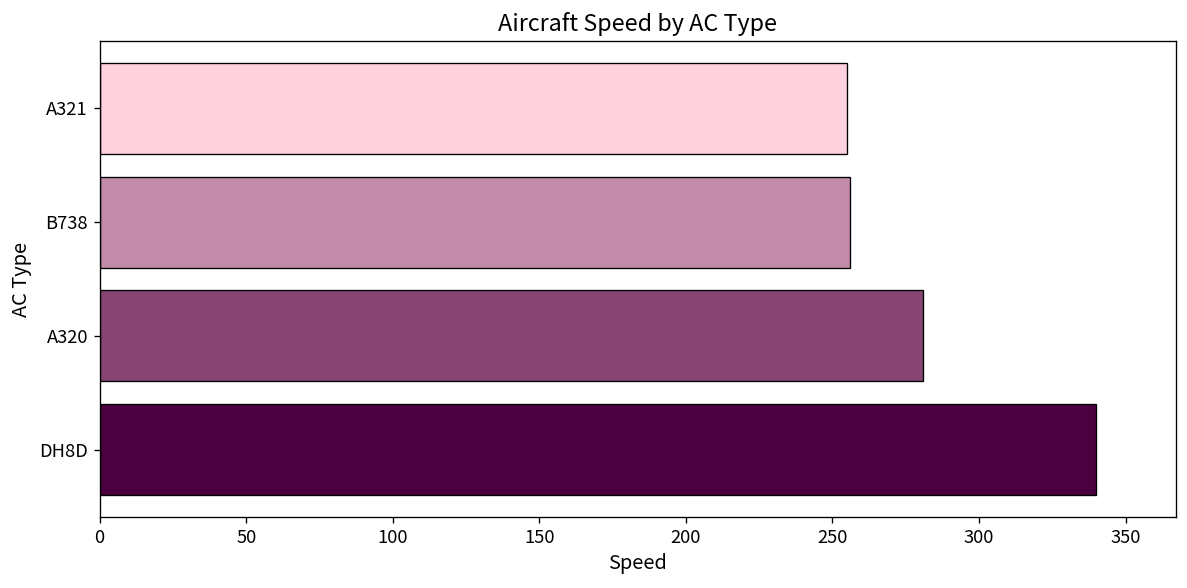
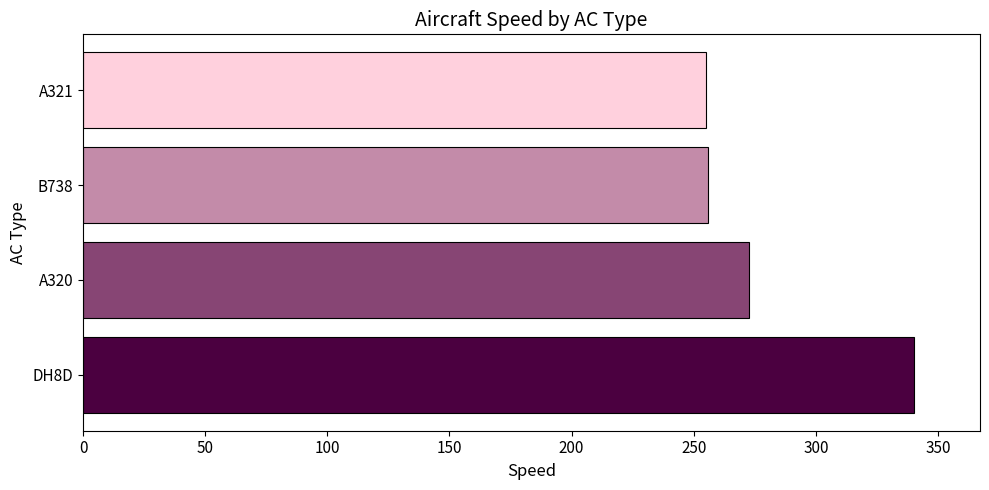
  {
    "A321": 255,
    "B738": 256,
-   "A320": 281,
+   "A320": 273,
    "DH8D": 340
  }
